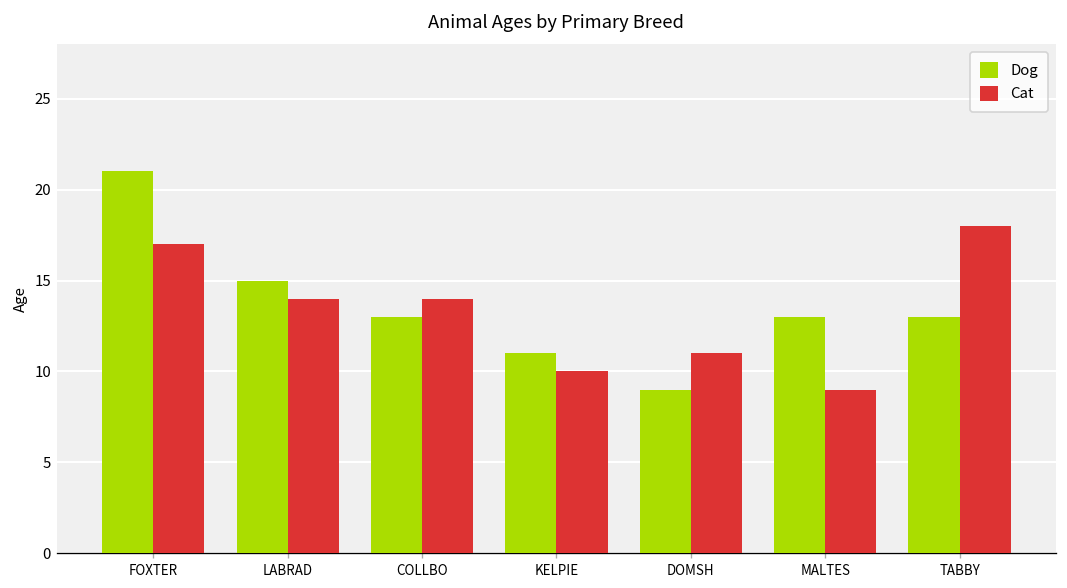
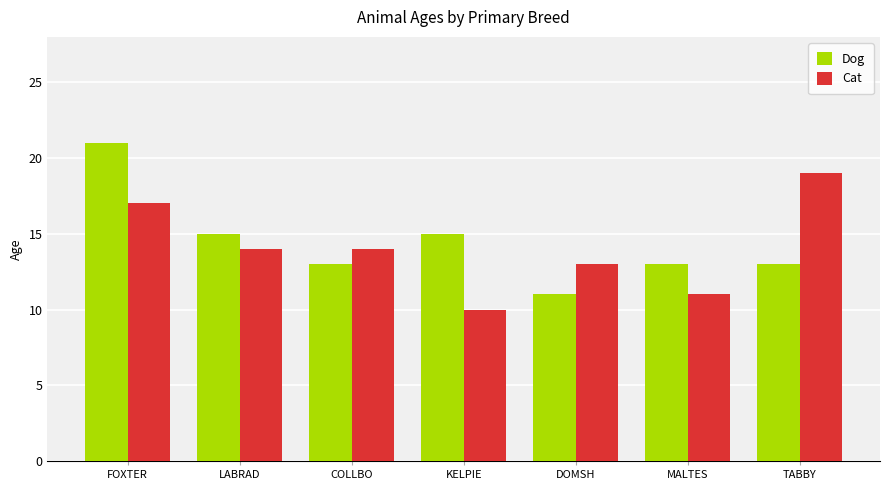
  {
    "Dog": {
      "FOXTER": 21,
      "LABRAD": 15,
      "COLLBO": 13,
-     "KELPIE": 11,
-     "DOMSH": 9,
+     "KELPIE": 15,
+     "DOMSH": 11,
      "MALTES": 13,
      "TABBY": 13
    },
    "Cat": {
      "FOXTER": 17,
      "LABRAD": 14,
      "COLLBO": 14,
      "KELPIE": 10,
-     "DOMSH": 11,
-     "MALTES": 9,
-     "TABBY": 18
+     "DOMSH": 13,
+     "MALTES": 11,
+     "TABBY": 19
    }
  }
